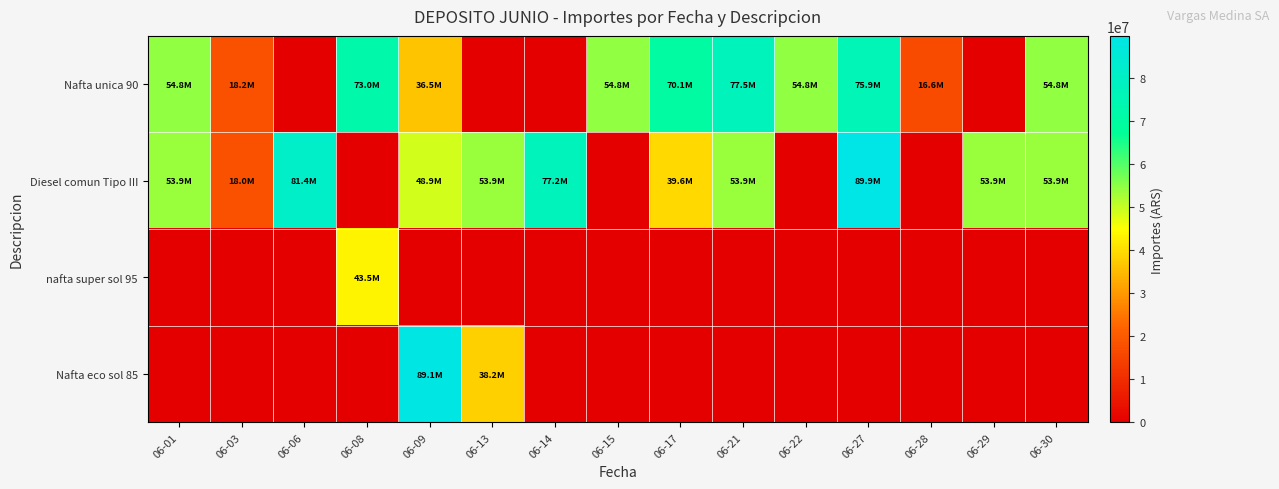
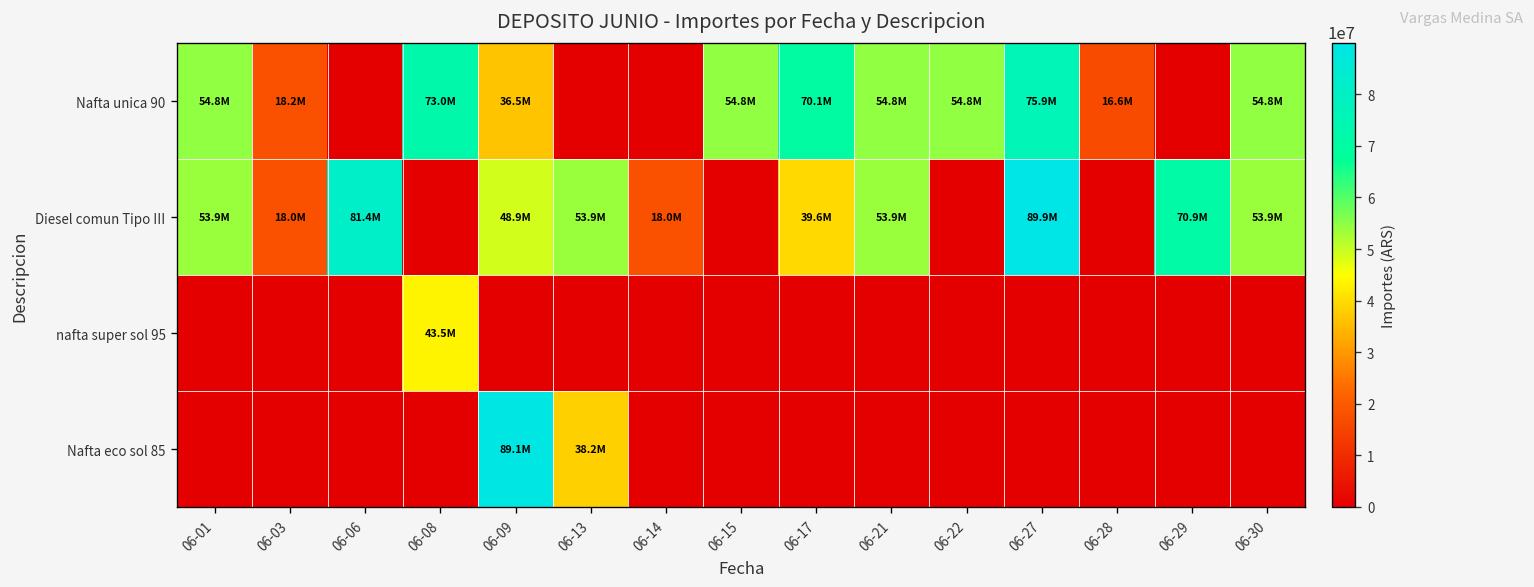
  {
    "Nafta unica 90": {
      "06-01": "54.8M",
      "06-03": "18.2M",
      "06-08": "73.0M",
      "06-09": "36.5M",
      "06-15": "54.8M",
      "06-17": "70.1M",
-     "06-21": "77.5M",
+     "06-21": "54.8M",
      "06-22": "54.8M",
      "06-27": "75.9M",
      "06-28": "16.6M",
      "06-30": "54.8M"
    },
    "Diesel comun Tipo III": {
      "06-01": "53.9M",
      "06-03": "18.0M",
      "06-06": "81.4M",
      "06-09": "48.9M",
      "06-13": "53.9M",
-     "06-14": "77.2M",
+     "06-14": "18.0M",
      "06-17": "39.6M",
      "06-21": "53.9M",
      "06-27": "89.9M",
-     "06-29": "53.9M",
+     "06-29": "70.9M",
      "06-30": "53.9M"
    },
    "nafta super sol 95": {
      "06-08": "43.5M"
    },
    "Nafta eco sol 85": {
      "06-09": "89.1M",
      "06-13": "38.2M"
    }
  }
